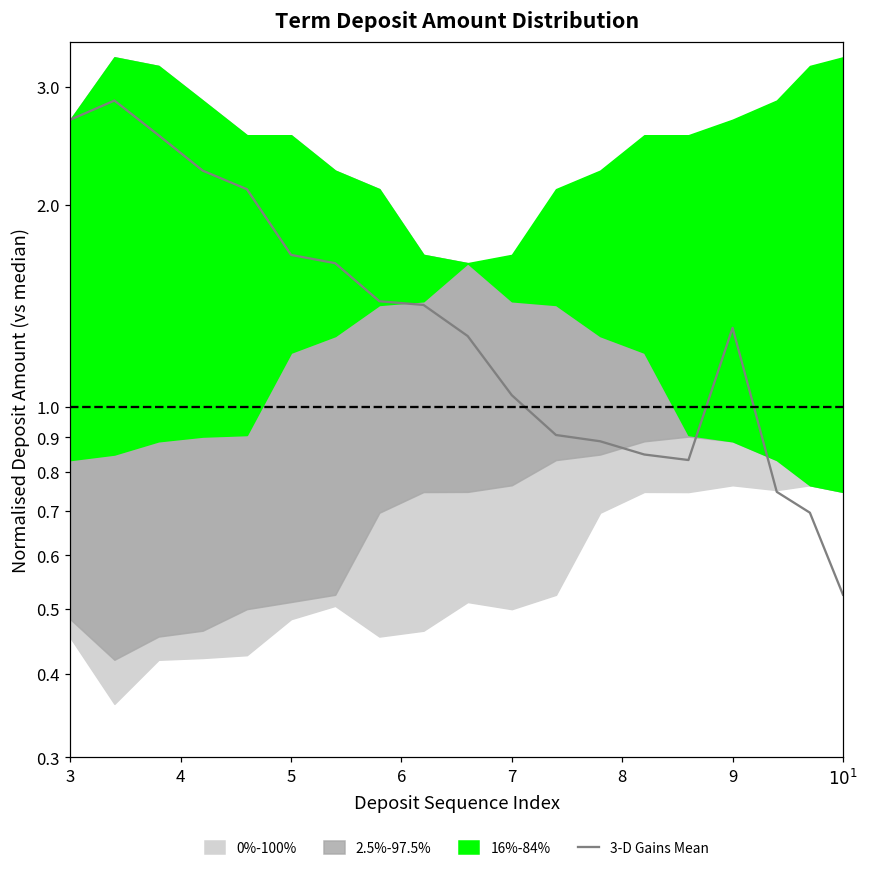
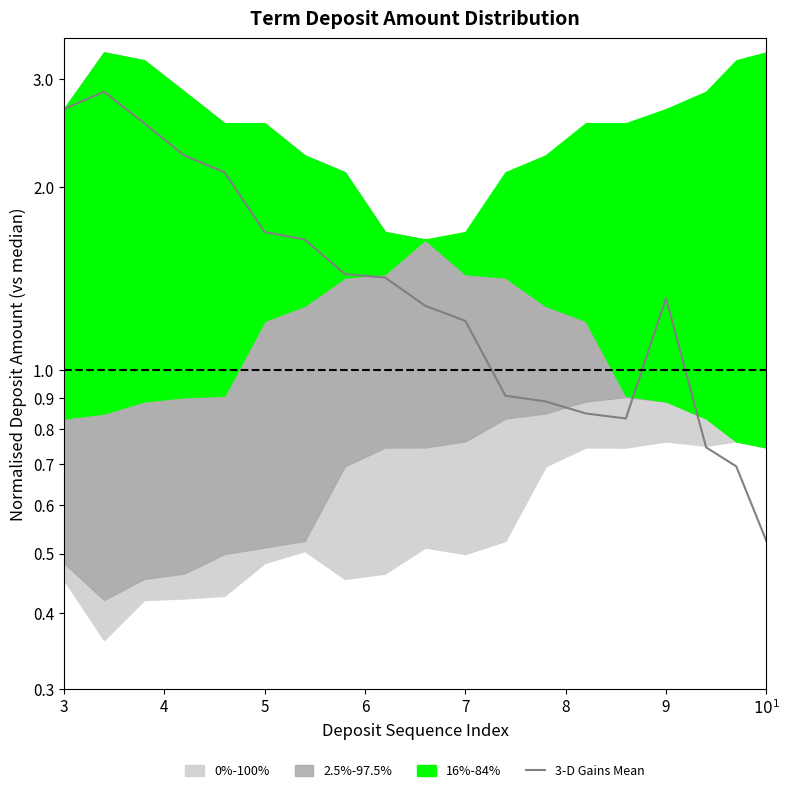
  {
    "3-D Gains Mean": {
      "5": 1.68,
-     "7": 1.04,
+     "7": 1.20,
      "9": 1.31
    },
    "16%-84%": {
      "7": 0.25,
      "9": 1.79
    }
  }
